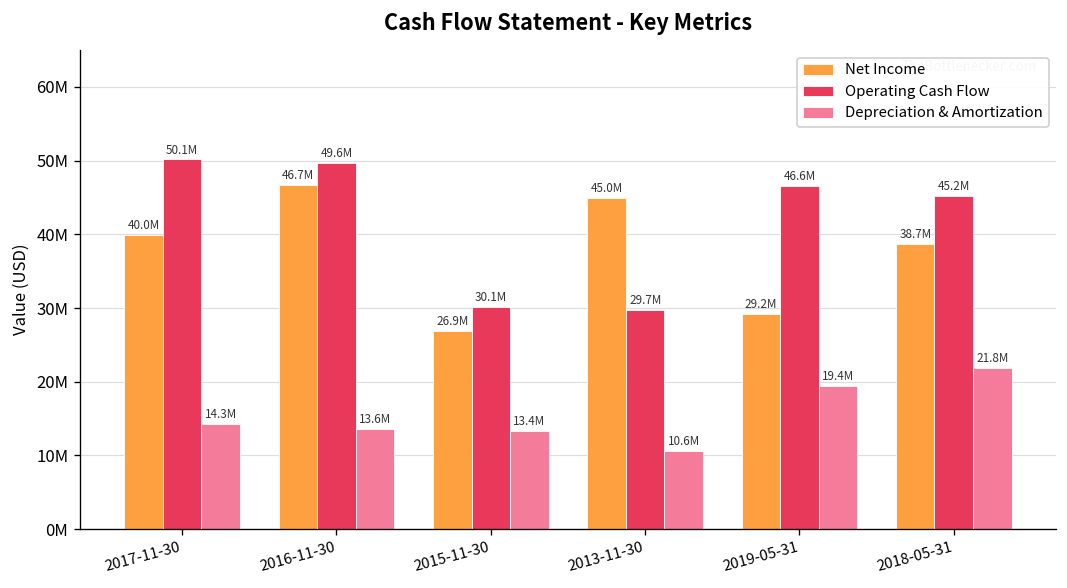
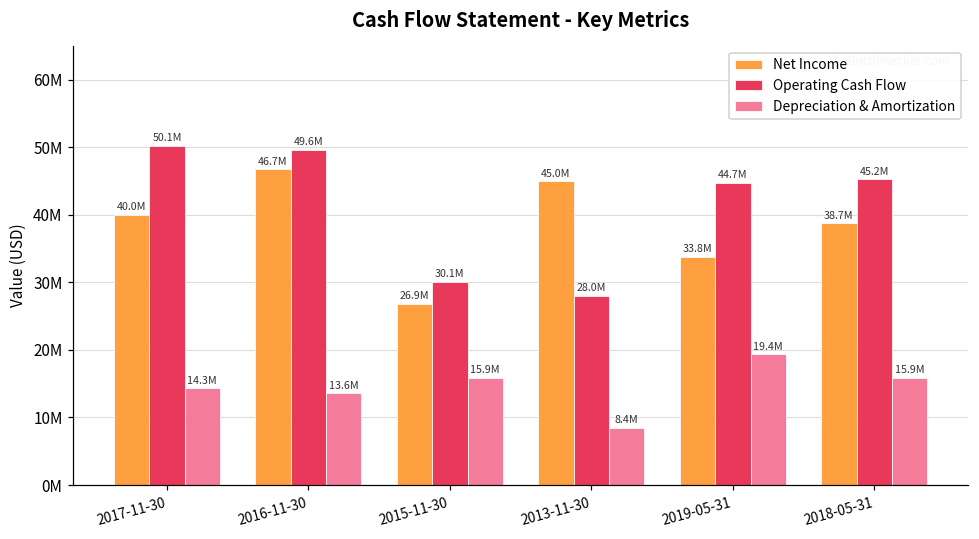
  {
    "Net Income": {
      "2017-11-30": "40.0M",
      "2016-11-30": "46.7M",
      "2015-11-30": "26.9M",
      "2013-11-30": "45.0M",
-     "2019-05-31": "29.2M",
+     "2019-05-31": "33.8M",
      "2018-05-31": "38.7M"
    },
    "Operating Cash Flow": {
      "2017-11-30": "50.1M",
      "2016-11-30": "49.6M",
      "2015-11-30": "30.1M",
-     "2013-11-30": "29.7M",
-     "2019-05-31": "46.6M",
+     "2013-11-30": "28.0M",
+     "2019-05-31": "44.7M",
      "2018-05-31": "45.2M"
    },
    "Depreciation & Amortization": {
      "2017-11-30": "14.3M",
      "2016-11-30": "13.6M",
-     "2015-11-30": "13.4M",
-     "2013-11-30": "10.6M",
+     "2015-11-30": "15.9M",
+     "2013-11-30": "8.4M",
      "2019-05-31": "19.4M",
-     "2018-05-31": "21.8M"
+     "2018-05-31": "15.9M"
    }
  }
